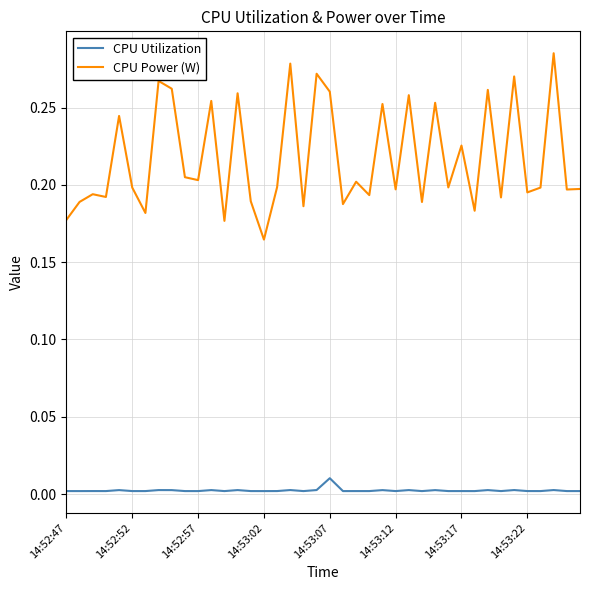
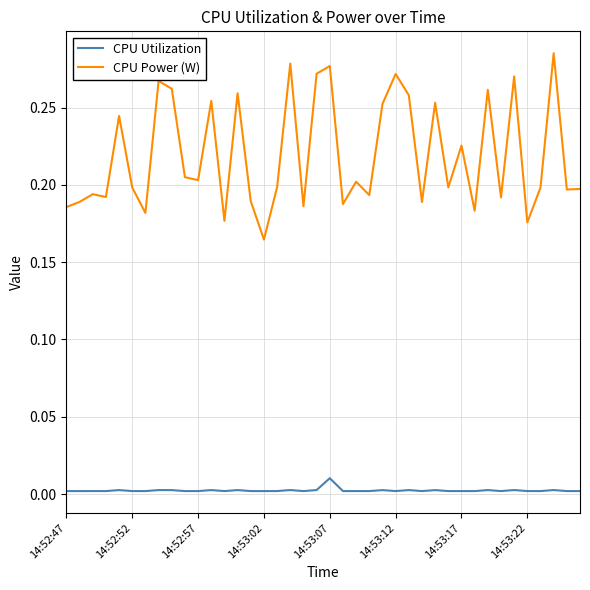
  {
    "CPU Utilization": {
      "14:52:47": 0.002,
      "14:52:52": 0.002,
      "14:52:57": 0.002,
      "14:53:02": 0.002,
      "14:53:07": 0.010,
      "14:53:12": 0.002,
      "14:53:17": 0.002,
      "14:53:22": 0.002
    },
    "CPU Power (W)": {
-     "14:52:47": 0.177,
+     "14:52:47": 0.186,
      "14:52:52": 0.198,
      "14:52:57": 0.203,
      "14:53:02": 0.165,
-     "14:53:07": 0.260,
-     "14:53:12": 0.197,
+     "14:53:07": 0.277,
+     "14:53:12": 0.272,
      "14:53:17": 0.225,
-     "14:53:22": 0.195
+     "14:53:22": 0.176
    }
  }
